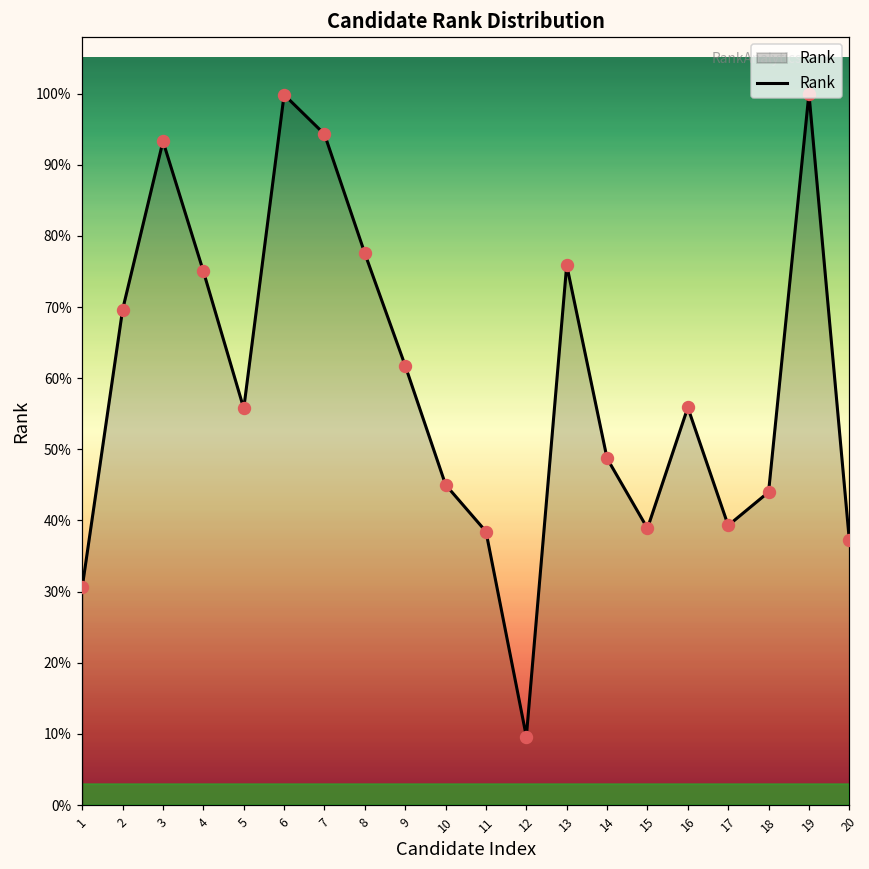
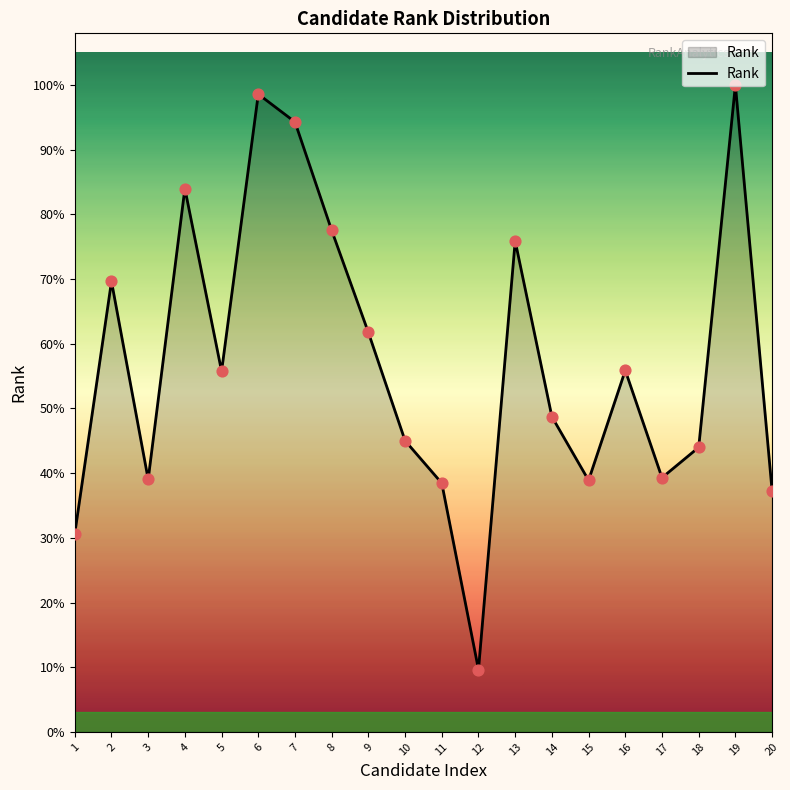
  {
    "1": "31%",
    "2": "70%",
-   "3": "93%",
-   "4": "75%",
+   "3": "39%",
+   "4": "84%",
    "5": "56%",
-   "6": "100%",
+   "6": "99%",
    "7": "94%",
    "8": "78%",
    "9": "62%",
    "10": "45%",
    "11": "38%",
    "12": "10%",
    "13": "76%",
    "14": "49%",
    "15": "39%",
    "16": "56%",
    "17": "39%",
    "18": "44%",
    "20": "37%"
  }
